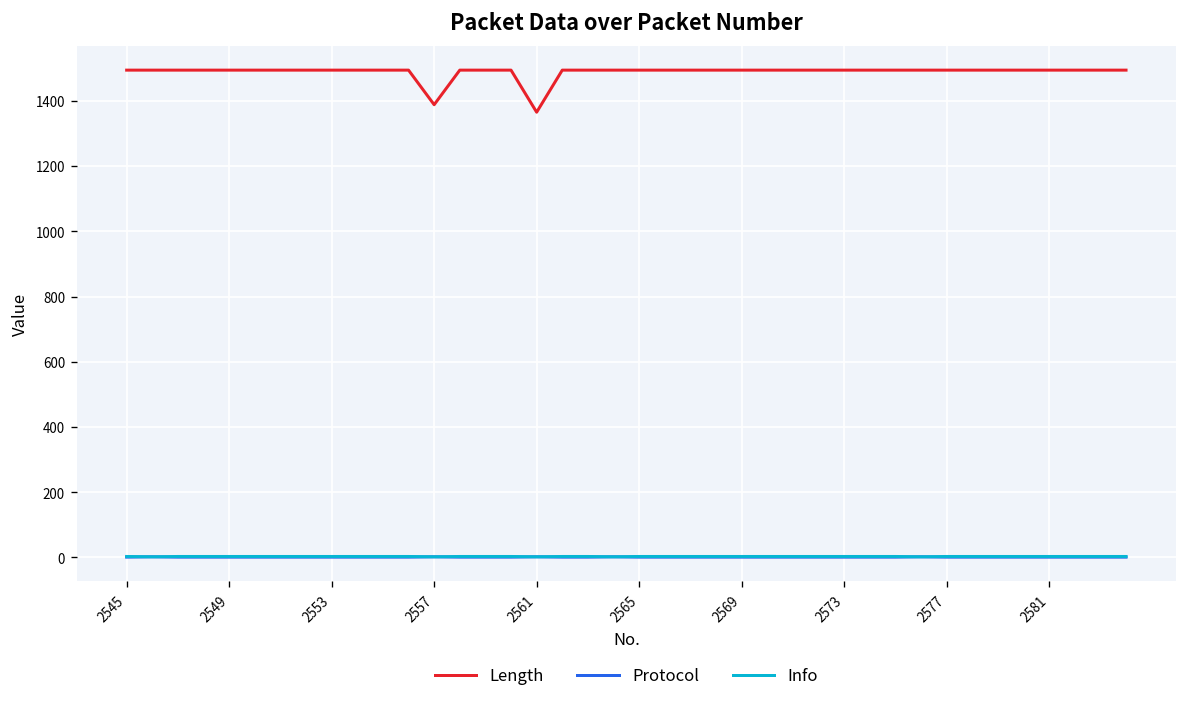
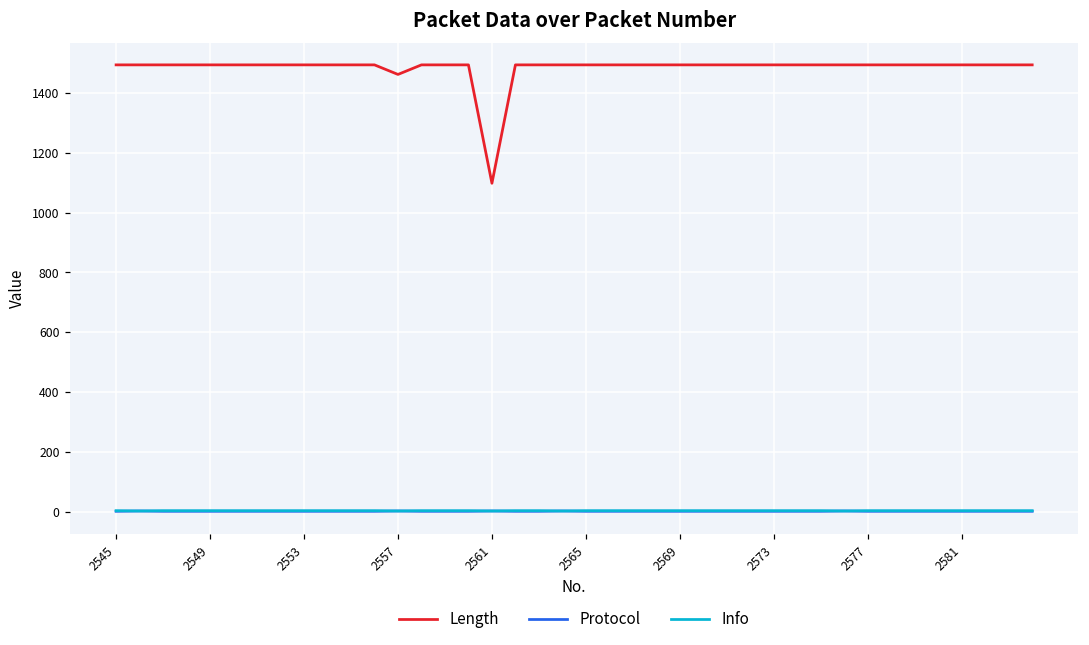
  {
    "Length": {
      "2545": 1490,
      "2549": 1490,
      "2553": 1490,
-     "2557": 1390,
-     "2561": 1370,
+     "2557": 1460,
+     "2561": 1100,
      "2565": 1490,
      "2569": 1490,
      "2573": 1490,
      "2577": 1490,
      "2581": 1490
    }
  }
